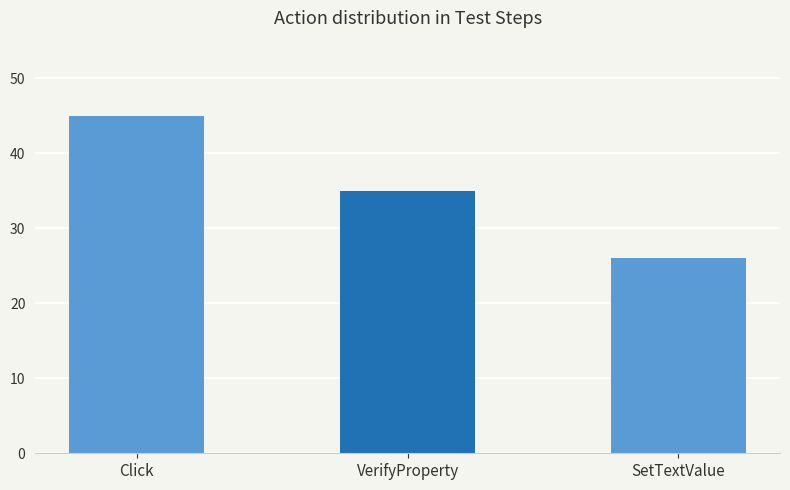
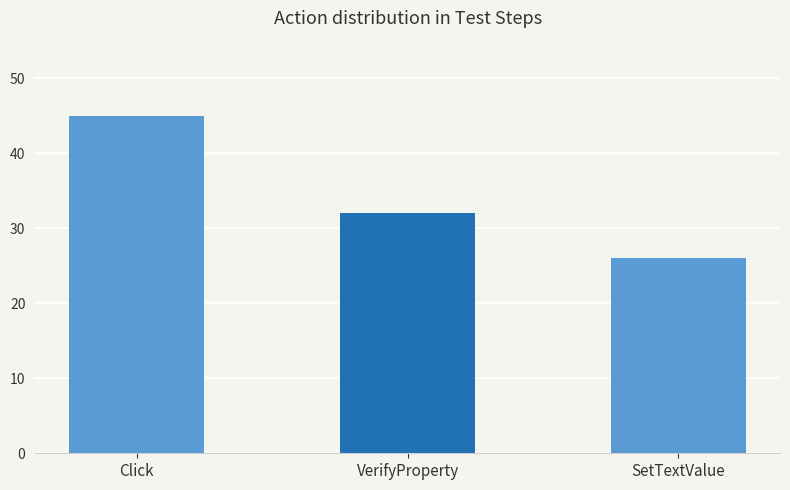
  {
    "Click": 45,
-   "VerifyProperty": 35,
+   "VerifyProperty": 32,
    "SetTextValue": 26
  }
